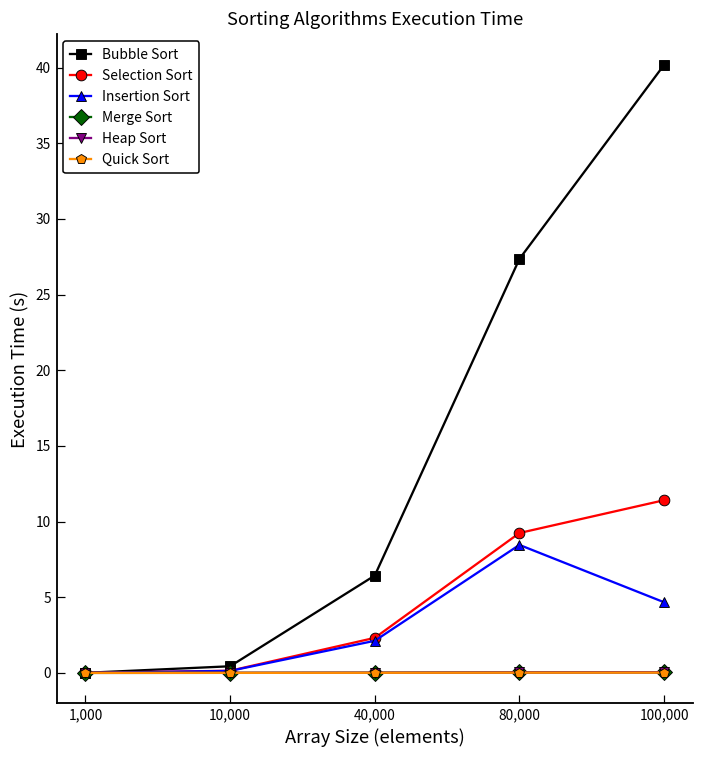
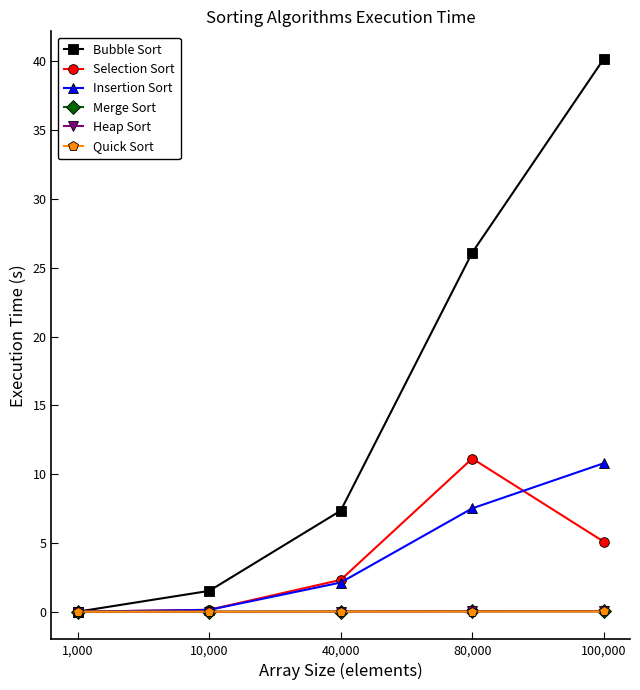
  {
    "Bubble Sort": {
-     "10,000": 0.4,
-     "40,000": 6.4,
-     "80,000": 27.4,
+     "10,000": 1.5,
+     "40,000": 7.3,
+     "80,000": 26.1,
      "100,000": 40.2
    },
    "Selection Sort": {
      "40,000": 2.3,
-     "80,000": 9.2,
-     "100,000": 11.4
+     "80,000": 11.1,
+     "100,000": 5.1
    },
    "Insertion Sort": {
      "40,000": 2.1,
-     "80,000": 8.5,
-     "100,000": 4.7
+     "80,000": 7.5,
+     "100,000": 10.8
    }
  }
